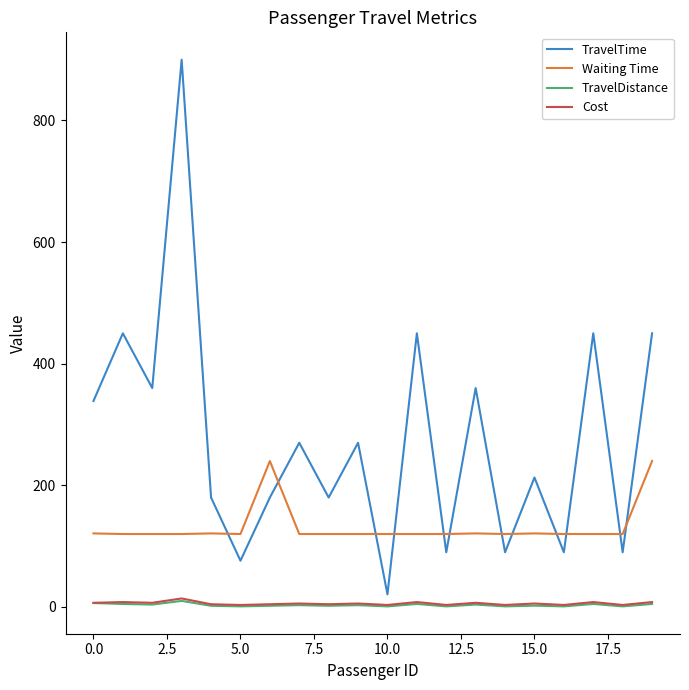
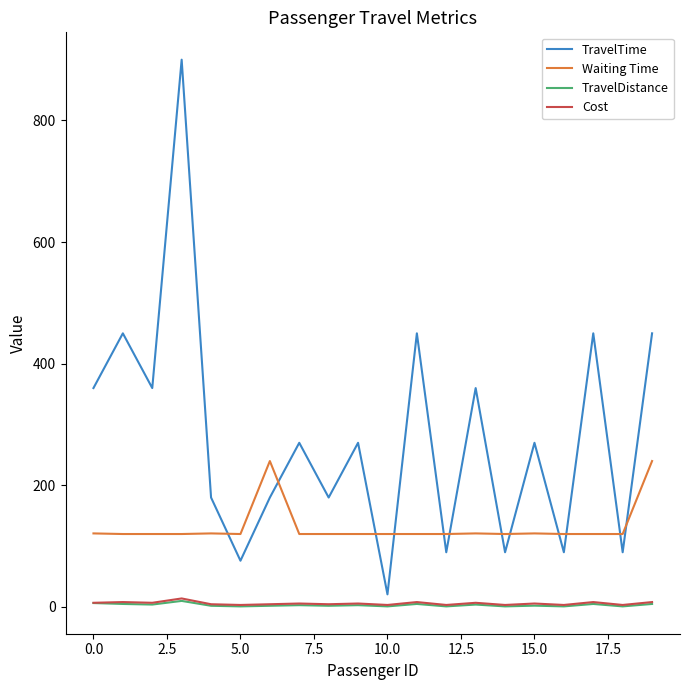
  {
    "TravelTime": {
-     "0.0": 340,
+     "0.0": 360,
      "5.0": 80,
      "10.0": 20,
-     "15.0": 210
+     "15.0": 270
    }
  }
